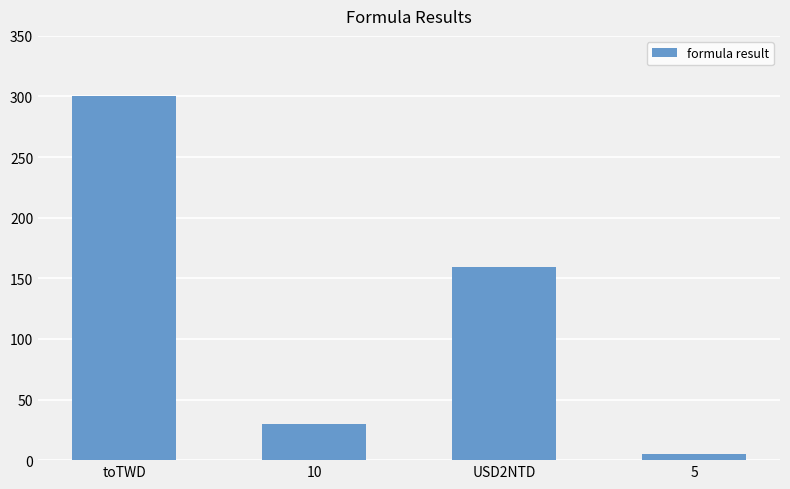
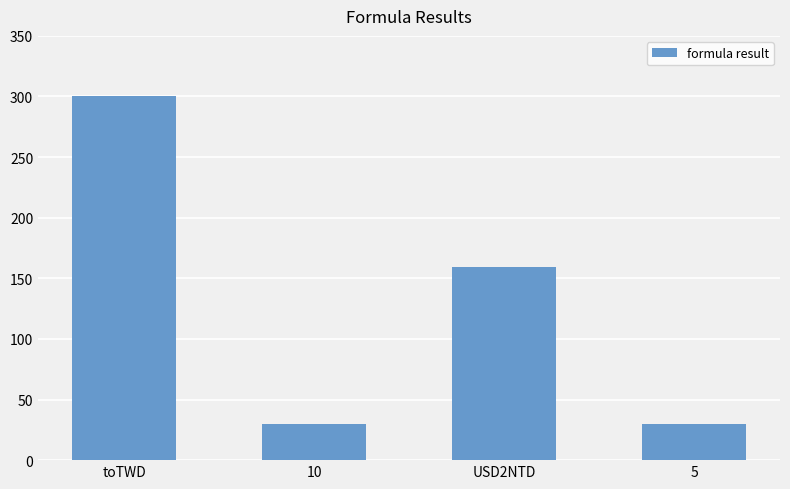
  {
    "toTWD": 300,
    "10": 30,
    "USD2NTD": 159,
-   "5": 5
+   "5": 30
  }
